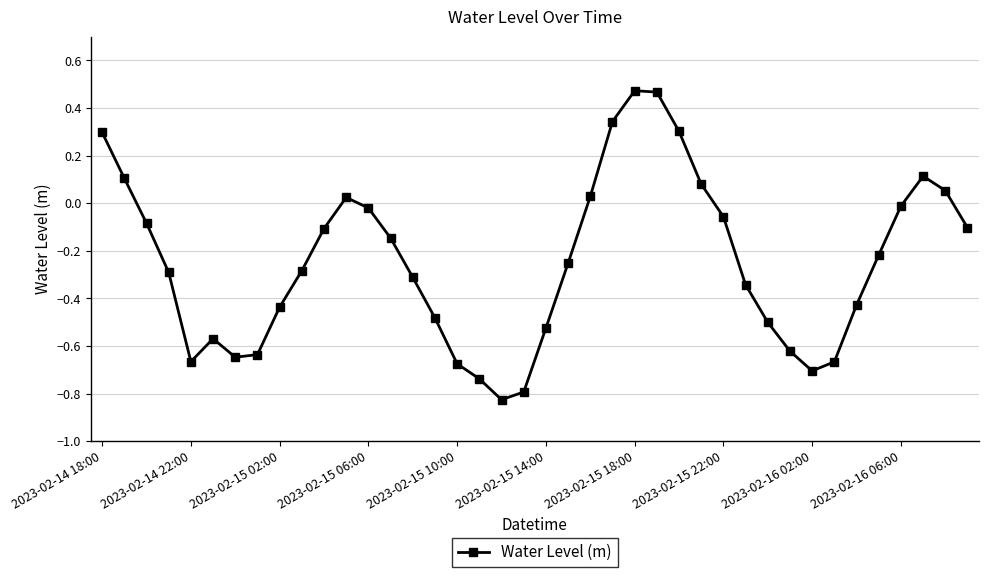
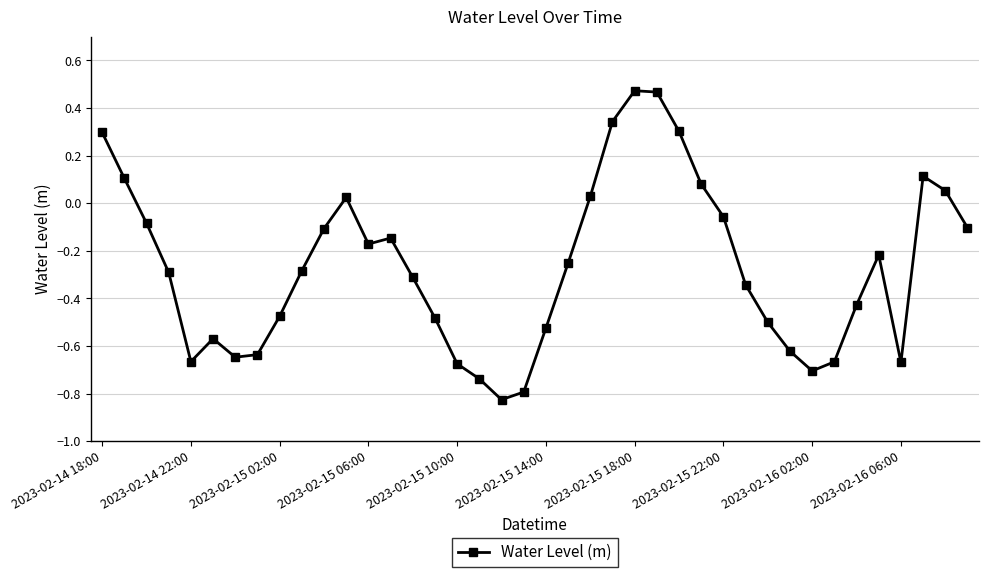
  {
    "2023-02-14 18:00": 0.30,
    "2023-02-14 22:00": -0.67,
-   "2023-02-15 02:00": -0.44,
-   "2023-02-15 06:00": -0.02,
+   "2023-02-15 02:00": -0.48,
+   "2023-02-15 06:00": -0.17,
    "2023-02-15 10:00": -0.68,
    "2023-02-15 14:00": -0.53,
    "2023-02-15 18:00": 0.47,
    "2023-02-15 22:00": -0.06,
    "2023-02-16 02:00": -0.70,
-   "2023-02-16 06:00": -0.01
+   "2023-02-16 06:00": -0.67
  }
